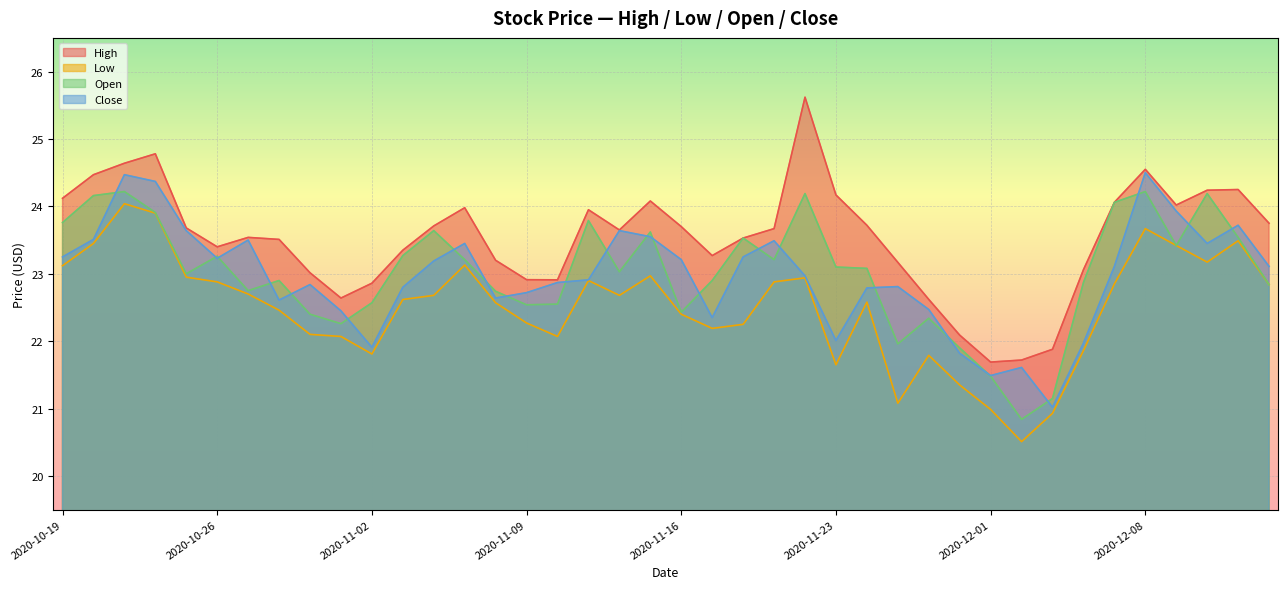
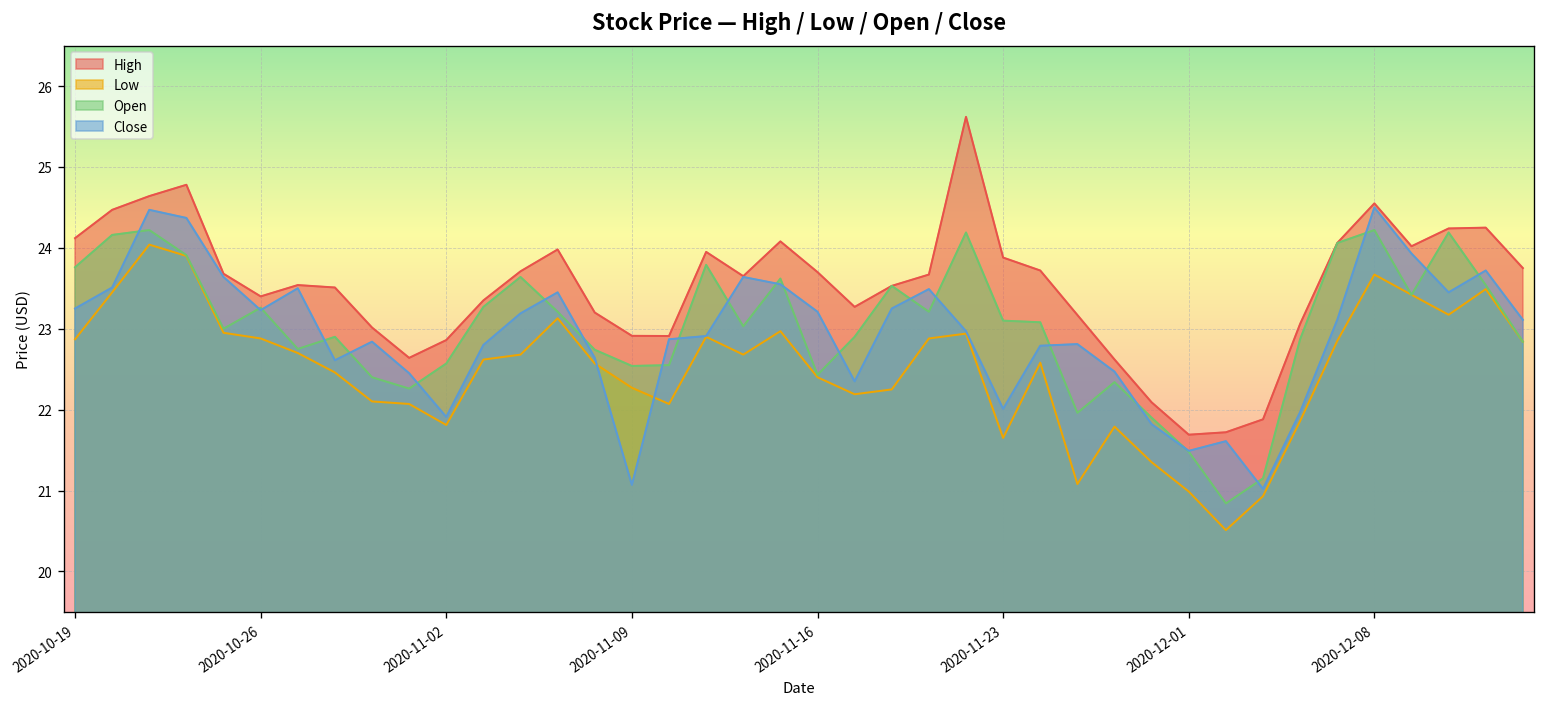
  {
    "High": {
      "2020-10-19": 24.1,
      "2020-10-26": 23.4,
      "2020-11-02": 22.9,
      "2020-11-09": 22.9,
      "2020-11-16": 23.7,
-     "2020-11-23": 24.2,
+     "2020-11-23": 23.9,
      "2020-12-01": 21.7,
      "2020-12-08": 24.6
    },
    "Low": {
-     "2020-10-19": 23.1,
+     "2020-10-19": 22.9,
      "2020-10-26": 22.9,
      "2020-11-02": 21.8,
      "2020-11-09": 22.3,
      "2020-11-23": 21.7,
      "2020-12-01": 21.0,
      "2020-12-08": 23.7
    },
    "Open": {
      "2020-10-19": 23.8,
      "2020-11-02": 22.6,
      "2020-11-09": 22.5,
      "2020-11-23": 23.1,
      "2020-12-08": 24.2
    },
    "Close": {
      "2020-10-19": 23.3,
      "2020-11-02": 21.9,
-     "2020-11-09": 22.7,
+     "2020-11-09": 21.1,
      "2020-11-16": 23.2,
      "2020-11-23": 22.0,
      "2020-12-08": 24.5
    }
  }
